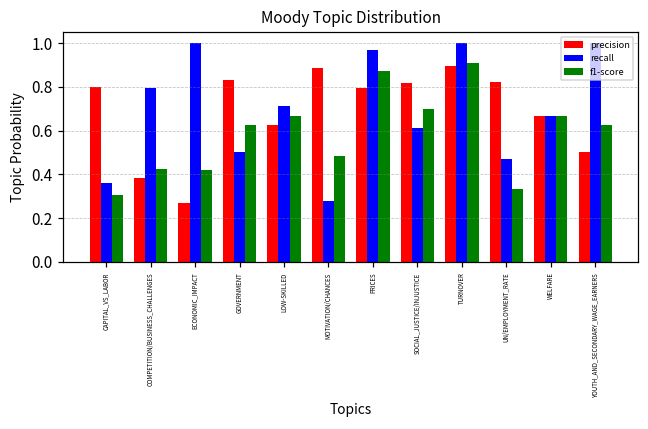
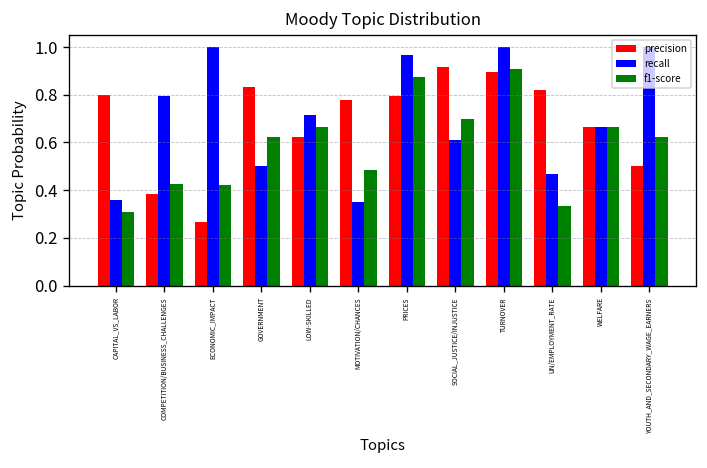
  {
    "precision": {
      "CAPITAL_VS_LABOR": 0.80,
      "COMPETITION/BUSINESS_CHALLENGES": 0.38,
      "ECONOMIC_IMPACT": 0.27,
      "GOVERNMENT": 0.83,
      "LOW-SKILLED": 0.63,
-     "MOTIVATION/CHANCES": 0.89,
+     "MOTIVATION/CHANCES": 0.78,
      "PRICES": 0.79,
-     "SOCIAL_JUSTICE/INJUSTICE": 0.82,
+     "SOCIAL_JUSTICE/INJUSTICE": 0.92,
      "TURNOVER": 0.90,
      "UN/EMPLOYMENT_RATE": 0.82,
      "WELFARE": 0.67,
      "YOUTH_AND_SECONDARY_WAGE_EARNERS": 0.50
    },
    "recall": {
      "CAPITAL_VS_LABOR": 0.36,
      "COMPETITION/BUSINESS_CHALLENGES": 0.79,
      "ECONOMIC_IMPACT": 1.00,
      "GOVERNMENT": 0.50,
      "LOW-SKILLED": 0.71,
-     "MOTIVATION/CHANCES": 0.28,
+     "MOTIVATION/CHANCES": 0.35,
      "PRICES": 0.97,
      "SOCIAL_JUSTICE/INJUSTICE": 0.61,
      "TURNOVER": 1.00,
      "UN/EMPLOYMENT_RATE": 0.47,
      "WELFARE": 0.67
    },
    "f1-score": {
      "CAPITAL_VS_LABOR": 0.31,
      "COMPETITION/BUSINESS_CHALLENGES": 0.43,
      "ECONOMIC_IMPACT": 0.42,
      "GOVERNMENT": 0.63,
      "LOW-SKILLED": 0.67,
      "MOTIVATION/CHANCES": 0.48,
      "PRICES": 0.87,
      "SOCIAL_JUSTICE/INJUSTICE": 0.70,
      "TURNOVER": 0.91,
      "UN/EMPLOYMENT_RATE": 0.33,
      "WELFARE": 0.67,
      "YOUTH_AND_SECONDARY_WAGE_EARNERS": 0.63
    }
  }
